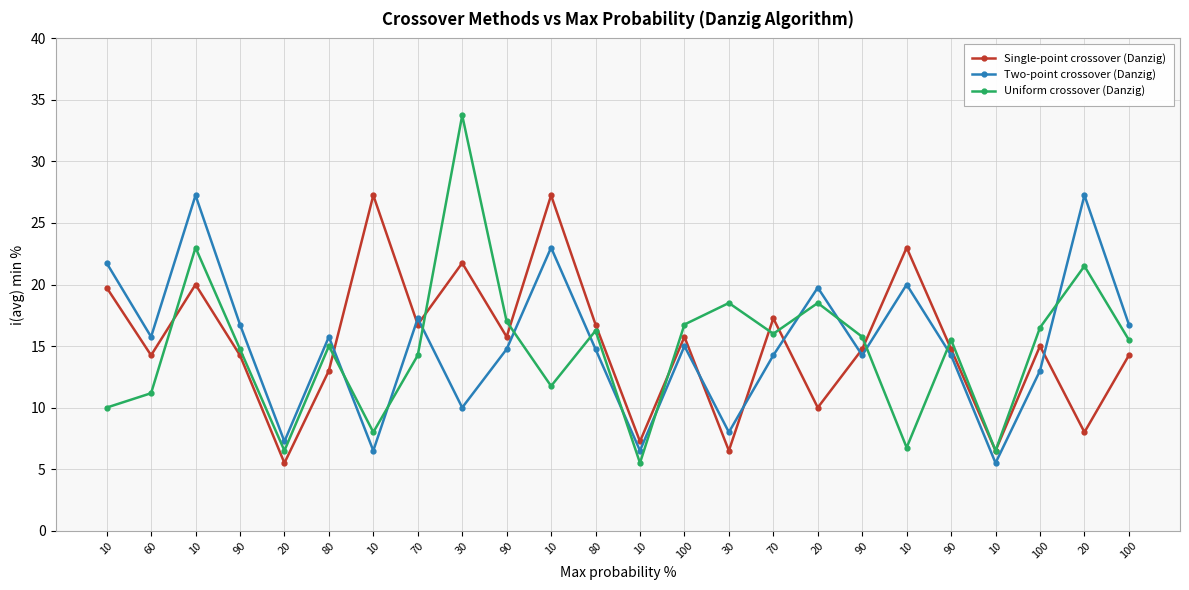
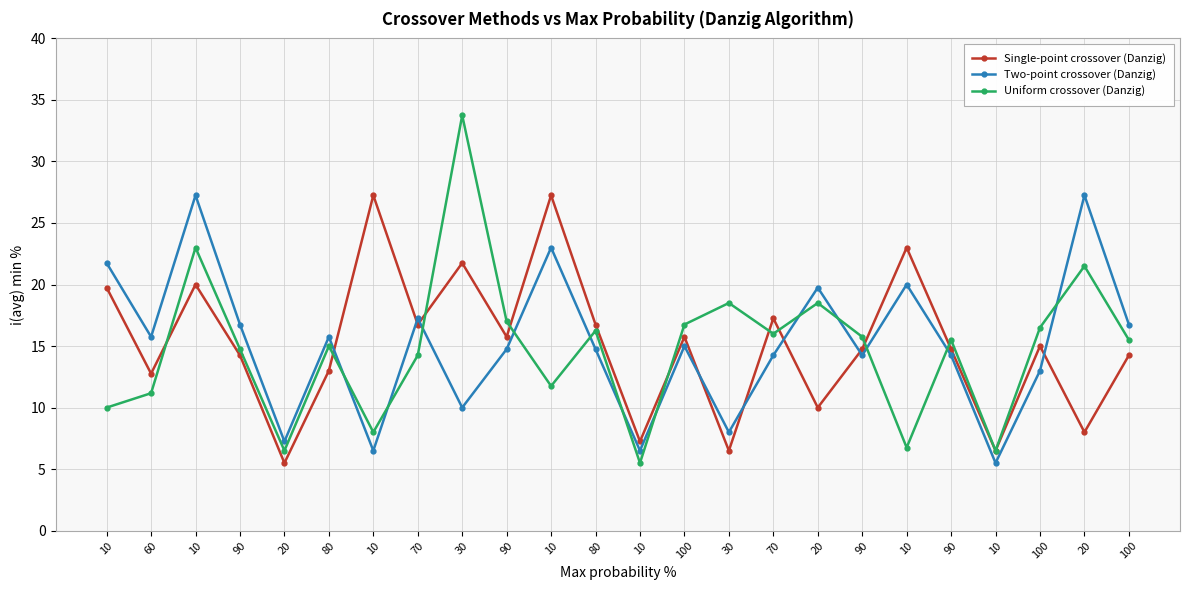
  {
    "Single-point crossover (Danzig)": {
-     "60": 14.3
+     "60": 12.8
    },
    "Two-point crossover (Danzig)": {
      "60": 15.8
    },
    "Uniform crossover (Danzig)": {
      "60": 11.2
    }
  }
